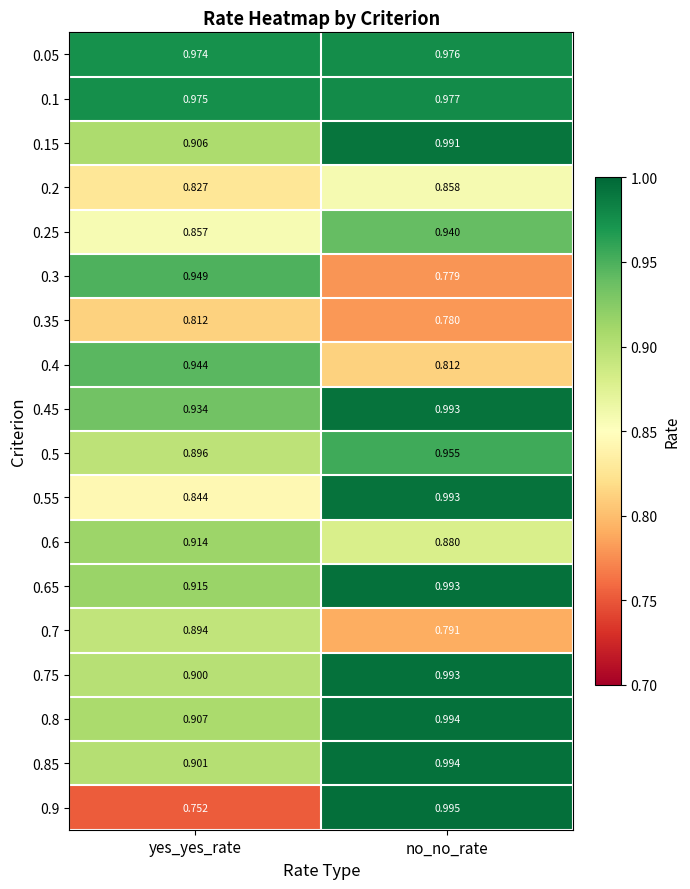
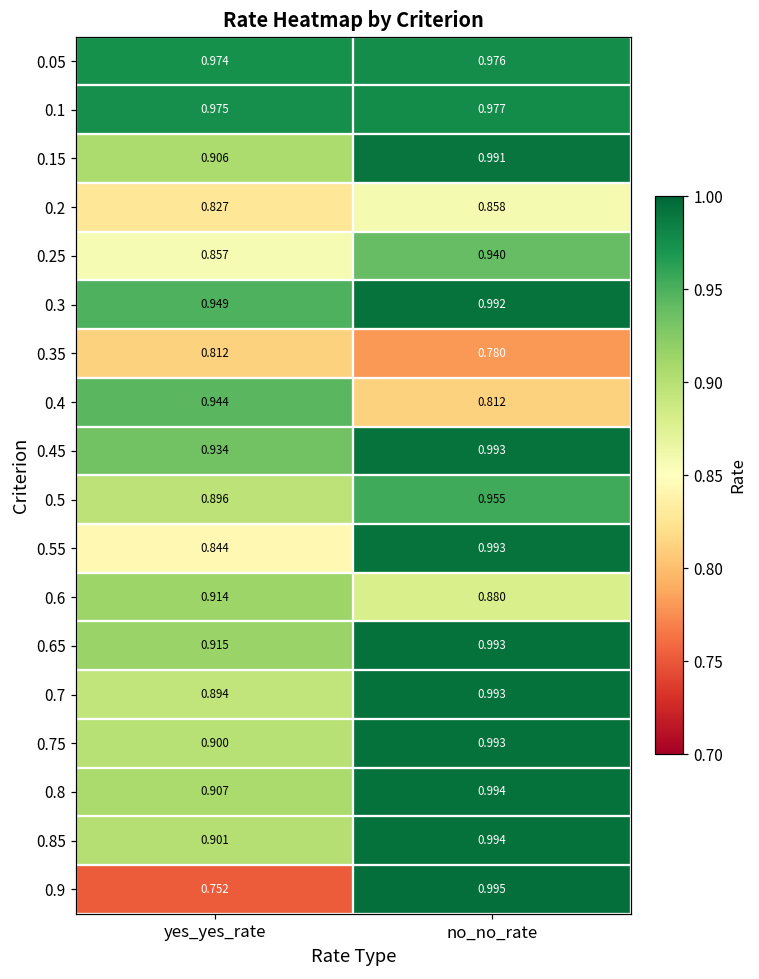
  {
    "0.05": {
      "yes_yes_rate": 0.974,
      "no_no_rate": 0.976
    },
    "0.1": {
      "yes_yes_rate": 0.975,
      "no_no_rate": 0.977
    },
    "0.15": {
      "yes_yes_rate": 0.906,
      "no_no_rate": 0.991
    },
    "0.2": {
      "yes_yes_rate": 0.827,
      "no_no_rate": 0.858
    },
    "0.25": {
      "yes_yes_rate": 0.857,
      "no_no_rate": 0.940
    },
    "0.3": {
      "yes_yes_rate": 0.949,
-     "no_no_rate": 0.779
+     "no_no_rate": 0.992
    },
    "0.35": {
      "yes_yes_rate": 0.812,
      "no_no_rate": 0.780
    },
    "0.4": {
      "yes_yes_rate": 0.944,
      "no_no_rate": 0.812
    },
    "0.45": {
      "yes_yes_rate": 0.934,
      "no_no_rate": 0.993
    },
    "0.5": {
      "yes_yes_rate": 0.896,
      "no_no_rate": 0.955
    },
    "0.55": {
      "yes_yes_rate": 0.844,
      "no_no_rate": 0.993
    },
    "0.6": {
      "yes_yes_rate": 0.914,
      "no_no_rate": 0.880
    },
    "0.65": {
      "yes_yes_rate": 0.915,
      "no_no_rate": 0.993
    },
    "0.7": {
      "yes_yes_rate": 0.894,
-     "no_no_rate": 0.791
+     "no_no_rate": 0.993
    },
    "0.75": {
      "yes_yes_rate": 0.900,
      "no_no_rate": 0.993
    },
    "0.8": {
      "yes_yes_rate": 0.907,
      "no_no_rate": 0.994
    },
    "0.85": {
      "yes_yes_rate": 0.901,
      "no_no_rate": 0.994
    },
    "0.9": {
      "yes_yes_rate": 0.752,
      "no_no_rate": 0.995
    }
  }
